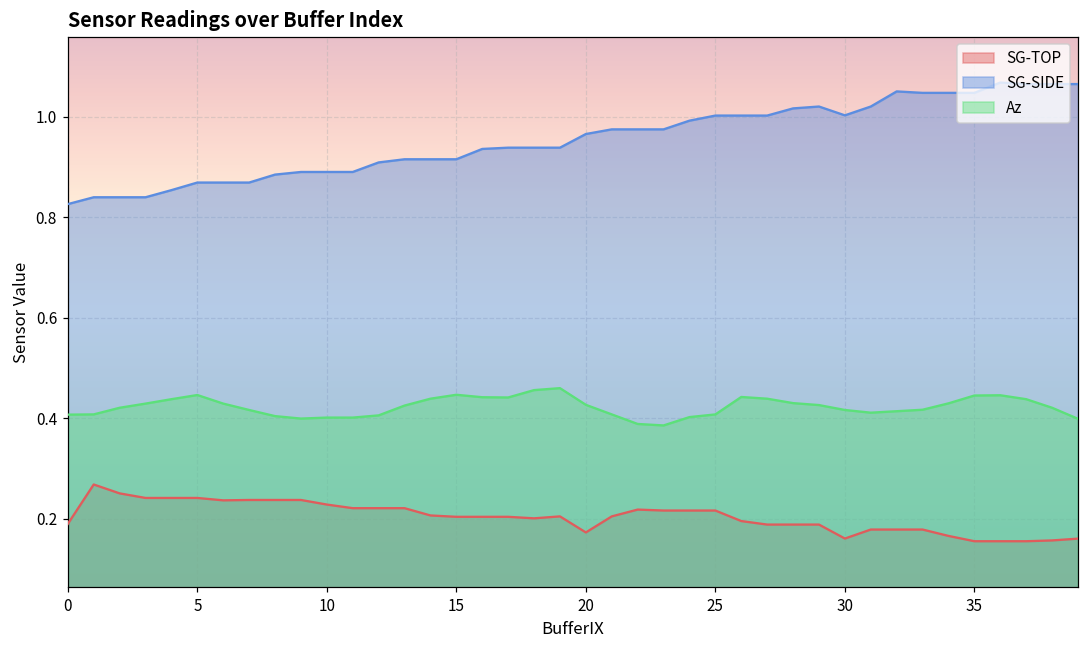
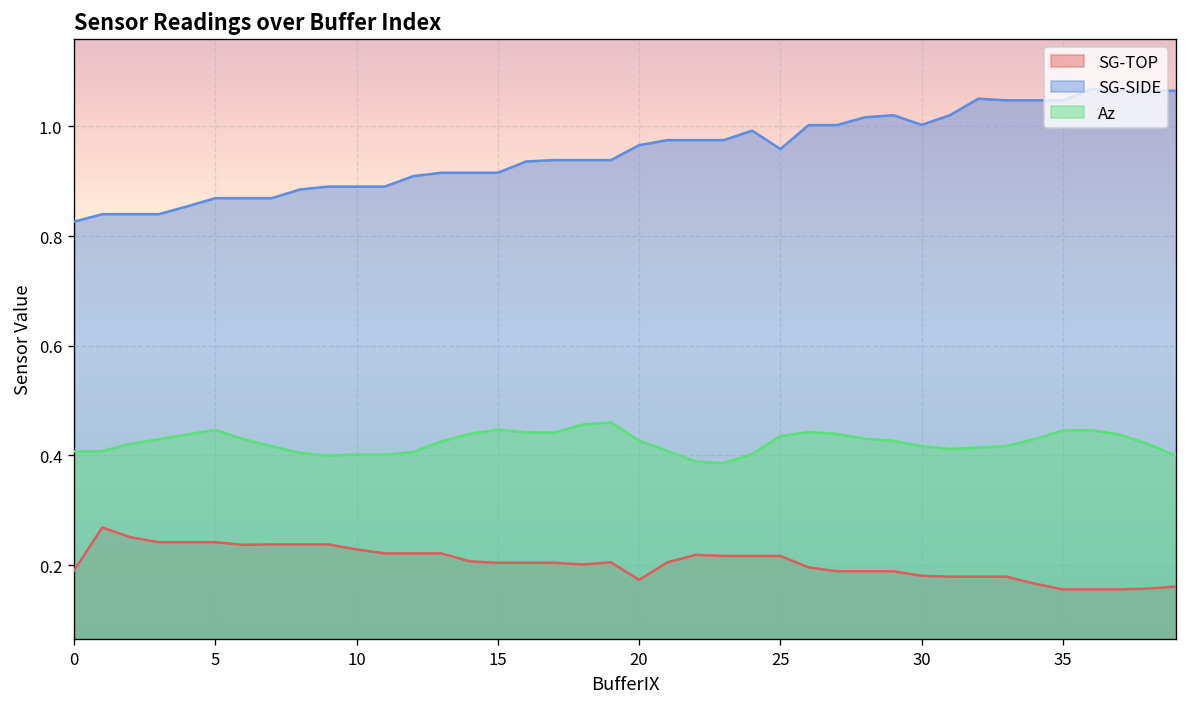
  {
    "SG-TOP": {
      "0": 0.19,
      "5": 0.24,
      "10": 0.23,
      "15": 0.20,
      "20": 0.17,
      "25": 0.22,
-     "30": 0.16,
+     "30": 0.18,
      "35": 0.16
    },
    "SG-SIDE": {
      "0": 0.83,
      "5": 0.87,
      "10": 0.89,
      "15": 0.92,
      "20": 0.97,
-     "25": 1.00,
+     "25": 0.96,
      "30": 1.00
    },
    "Az": {
      "0": 0.41,
      "5": 0.45,
      "10": 0.40,
      "15": 0.45,
      "20": 0.43,
-     "25": 0.41,
+     "25": 0.44,
      "30": 0.42,
      "35": 0.45
    }
  }
